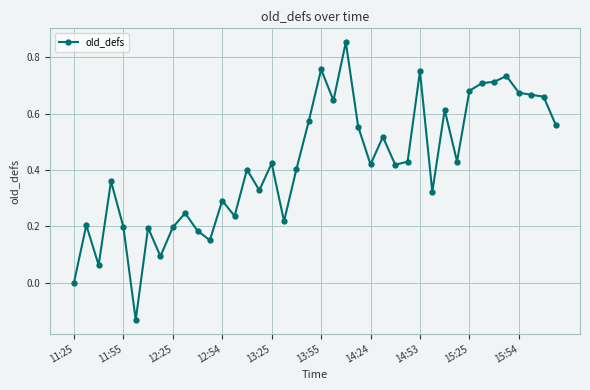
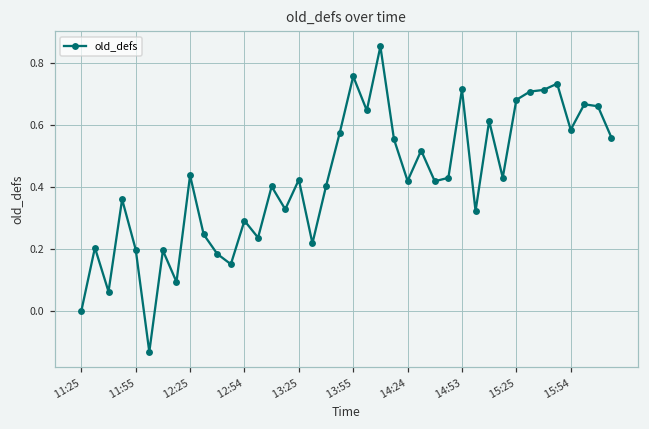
  {
    "11:25": 0.00,
    "11:55": 0.20,
-   "12:25": 0.20,
+   "12:25": 0.44,
    "12:54": 0.29,
    "13:25": 0.42,
    "13:55": 0.76,
    "14:24": 0.42,
-   "14:53": 0.75,
+   "14:53": 0.72,
    "15:25": 0.68,
-   "15:54": 0.67
+   "15:54": 0.59
  }
